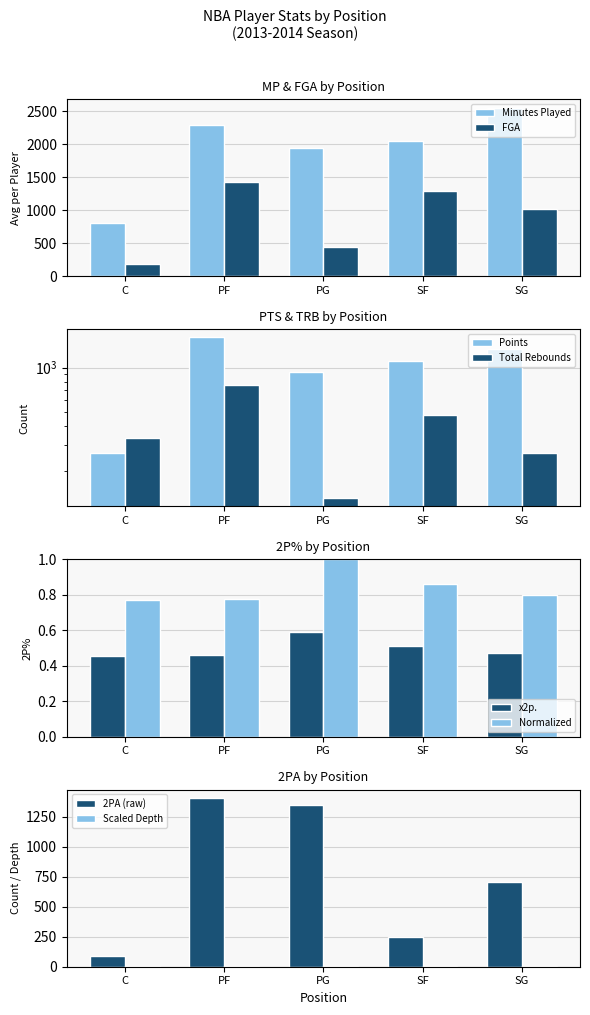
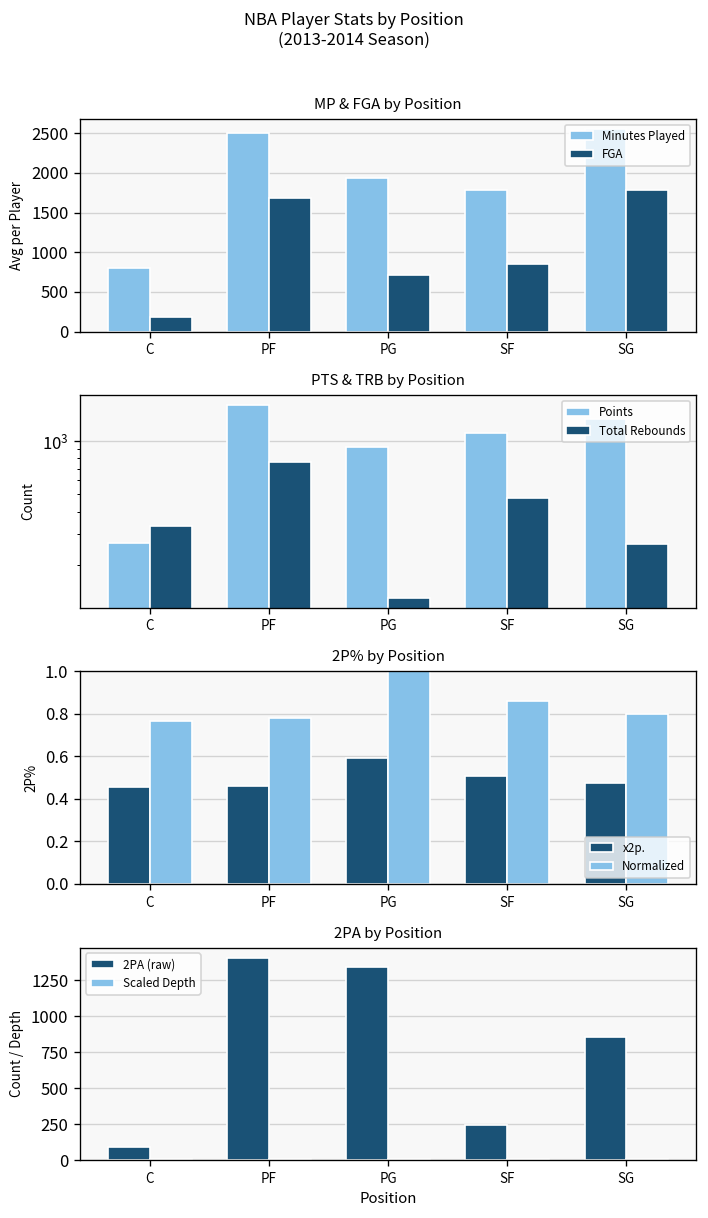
  {
    "MP & FGA by Position": {
      "Minutes Played": {
        "C": 800,
-       "PF": 2300,
+       "PF": 2500,
        "PG": 1900,
-       "SF": 2000
+       "SF": 1800
      },
      "FGA": {
        "C": 200,
-       "PF": 1400,
-       "PG": 400,
-       "SF": 1300,
-       "SG": 1000
+       "PF": 1700,
+       "PG": 700,
+       "SF": 900,
+       "SG": 1800
      }
    },
    "2P% by Position": {
      "x2p.": {
        "C": 0.46,
        "PF": 0.46,
        "PG": 0.59,
        "SF": 0.51,
        "SG": 0.47
      },
      "Normalized": {
        "C": 0.77,
        "PF": 0.78,
        "PG": 1.00,
        "SF": 0.86,
        "SG": 0.80
      }
    },
    "2PA by Position": {
      "2PA (raw)": {
        "C": 90,
        "PF": 1410,
        "PG": 1350,
        "SF": 250,
-       "SG": 710
+       "SG": 860
      }
    }
  }
